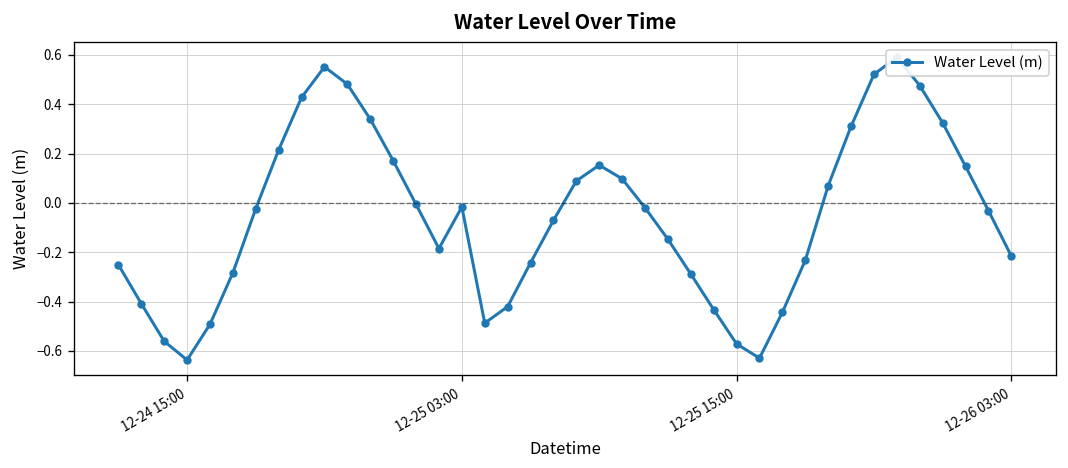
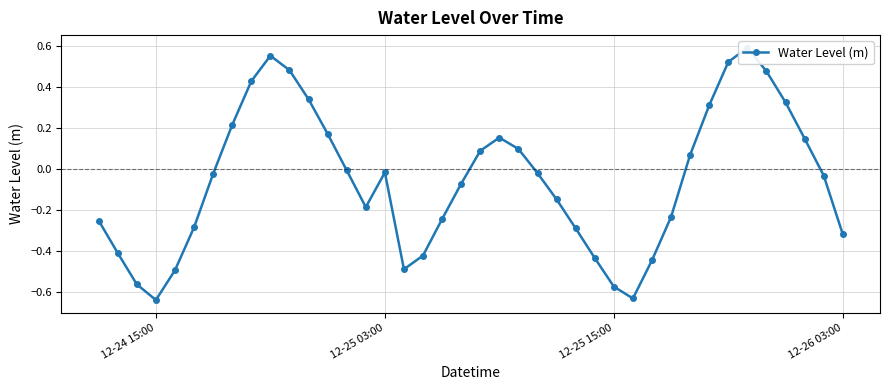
  {
    "12-24 15:00": -0.64,
    "12-25 03:00": -0.02,
    "12-25 15:00": -0.57,
-   "12-26 03:00": -0.22
+   "12-26 03:00": -0.32
  }
